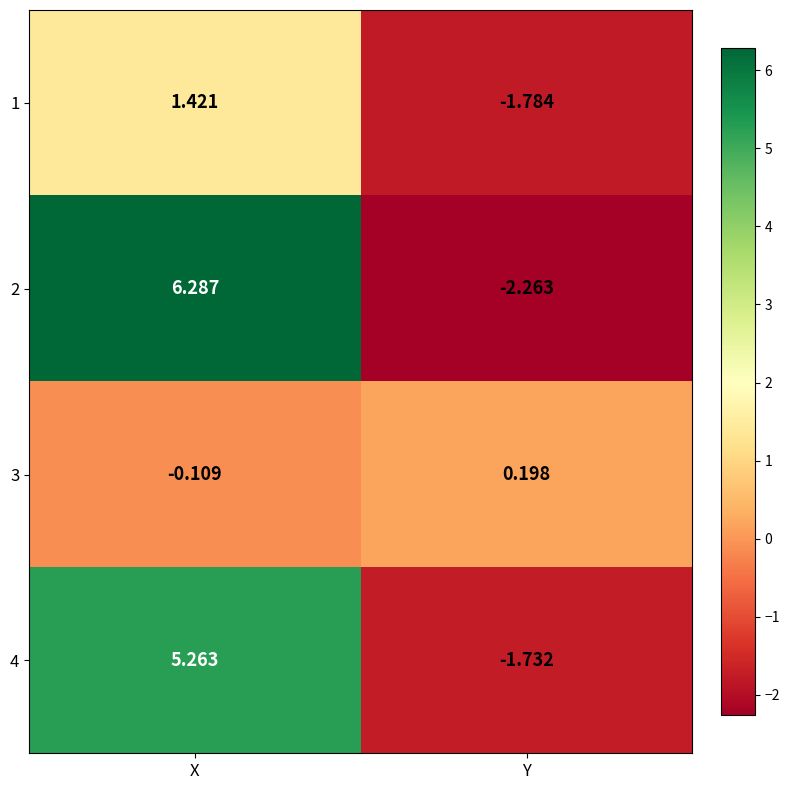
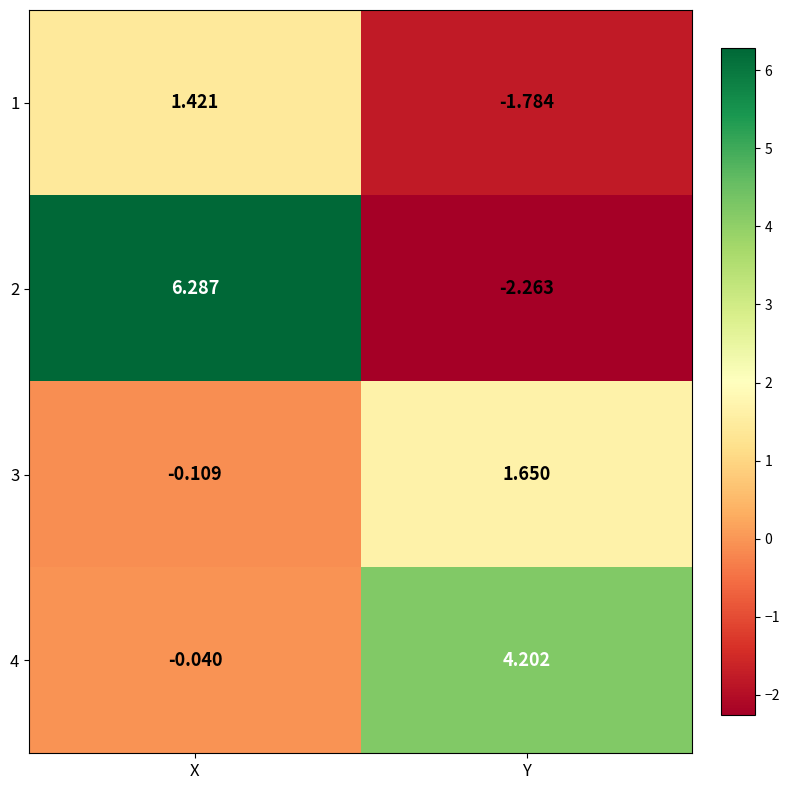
  {
    "1": {
      "X": 1.421,
      "Y": -1.784
    },
    "2": {
      "X": 6.287,
      "Y": -2.263
    },
    "3": {
      "X": -0.109,
-     "Y": 0.198
+     "Y": 1.650
    },
    "4": {
-     "X": 5.263,
-     "Y": -1.732
+     "X": -0.040,
+     "Y": 4.202
    }
  }
